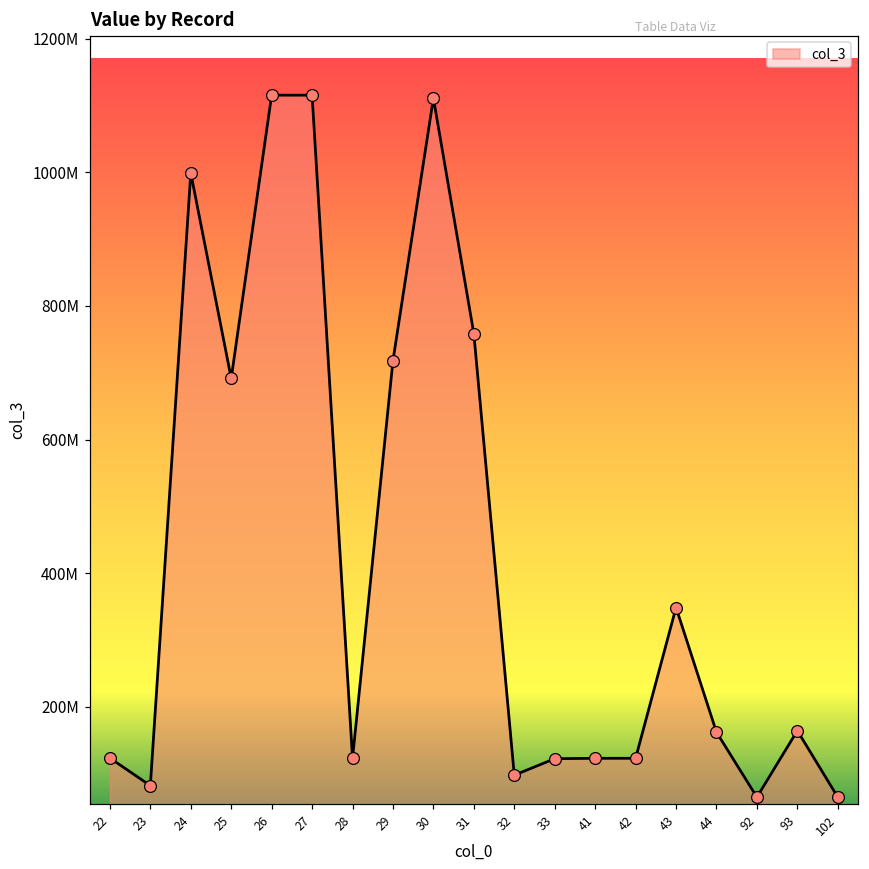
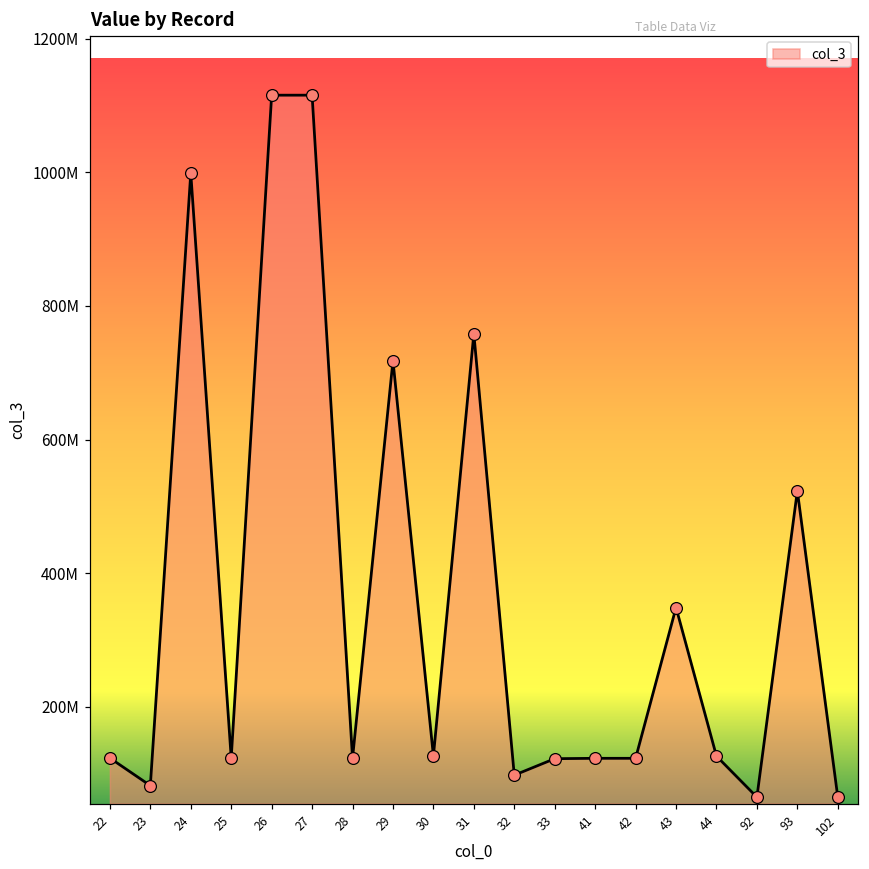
  {
    "22": 120000000,
    "23": 80000000,
    "24": 1000000000,
-   "25": 690000000,
+   "25": 120000000,
    "26": 1120000000,
    "27": 1120000000,
    "28": 120000000,
    "29": 720000000,
-   "30": 1110000000,
+   "30": 130000000,
    "31": 760000000,
    "32": 100000000,
    "33": 120000000,
    "41": 120000000,
    "42": 120000000,
    "43": 350000000,
-   "44": 160000000,
+   "44": 130000000,
    "92": 60000000,
-   "93": 160000000,
+   "93": 520000000,
    "102": 60000000
  }
